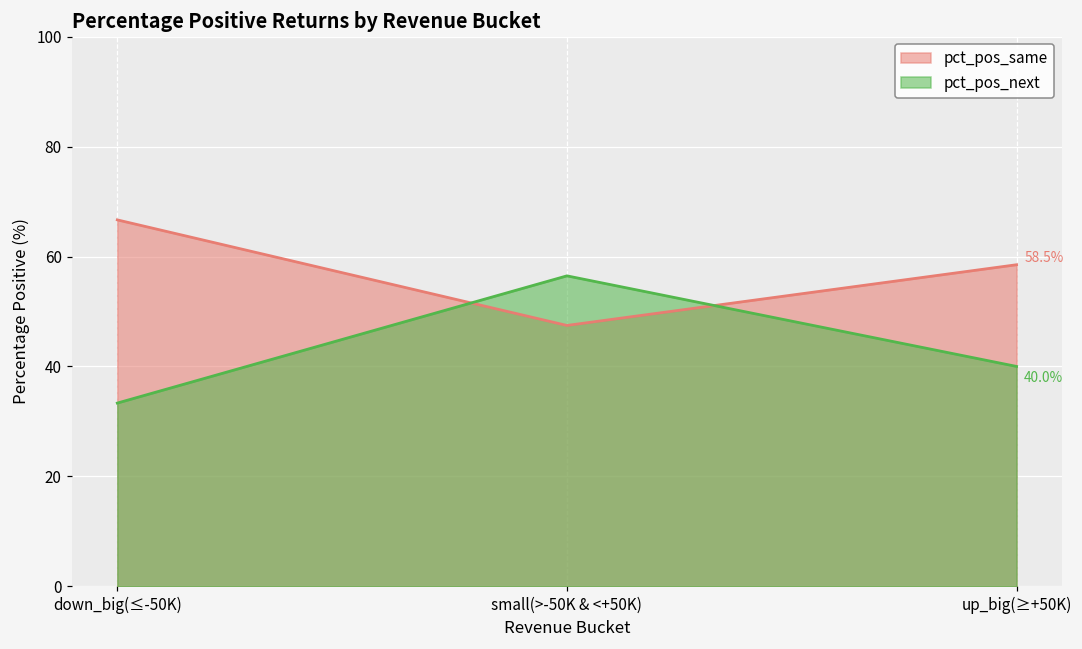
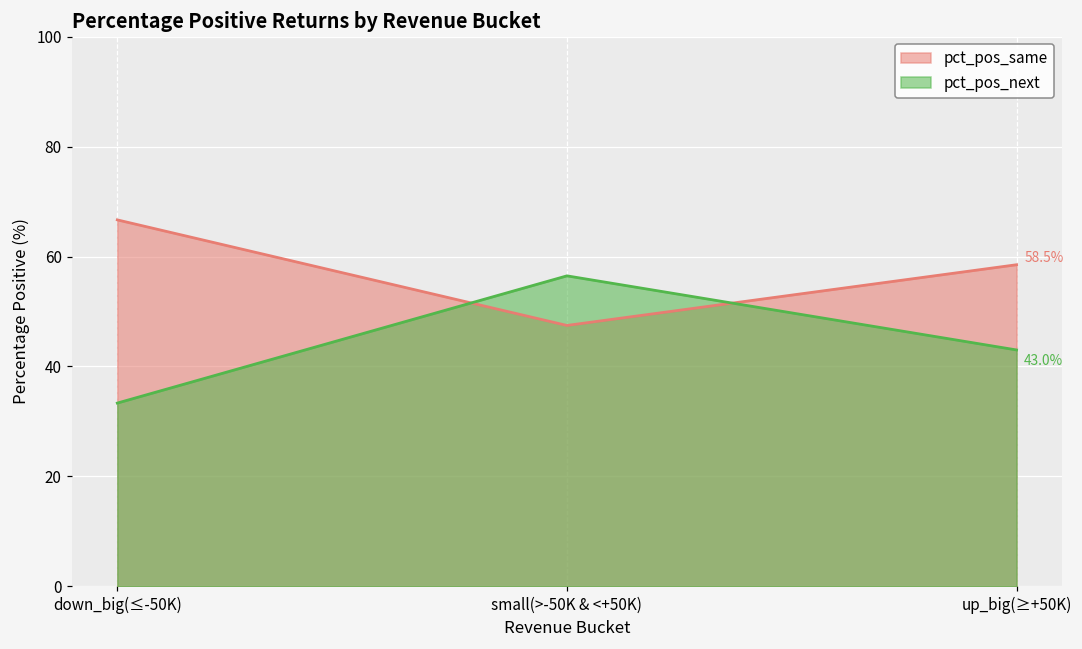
  {
    "pct_pos_same": {
      "up_big(≥+50K)": "58.5%"
    },
    "pct_pos_next": {
-     "up_big(≥+50K)": "40.0%"
+     "up_big(≥+50K)": "43.0%"
    }
  }
